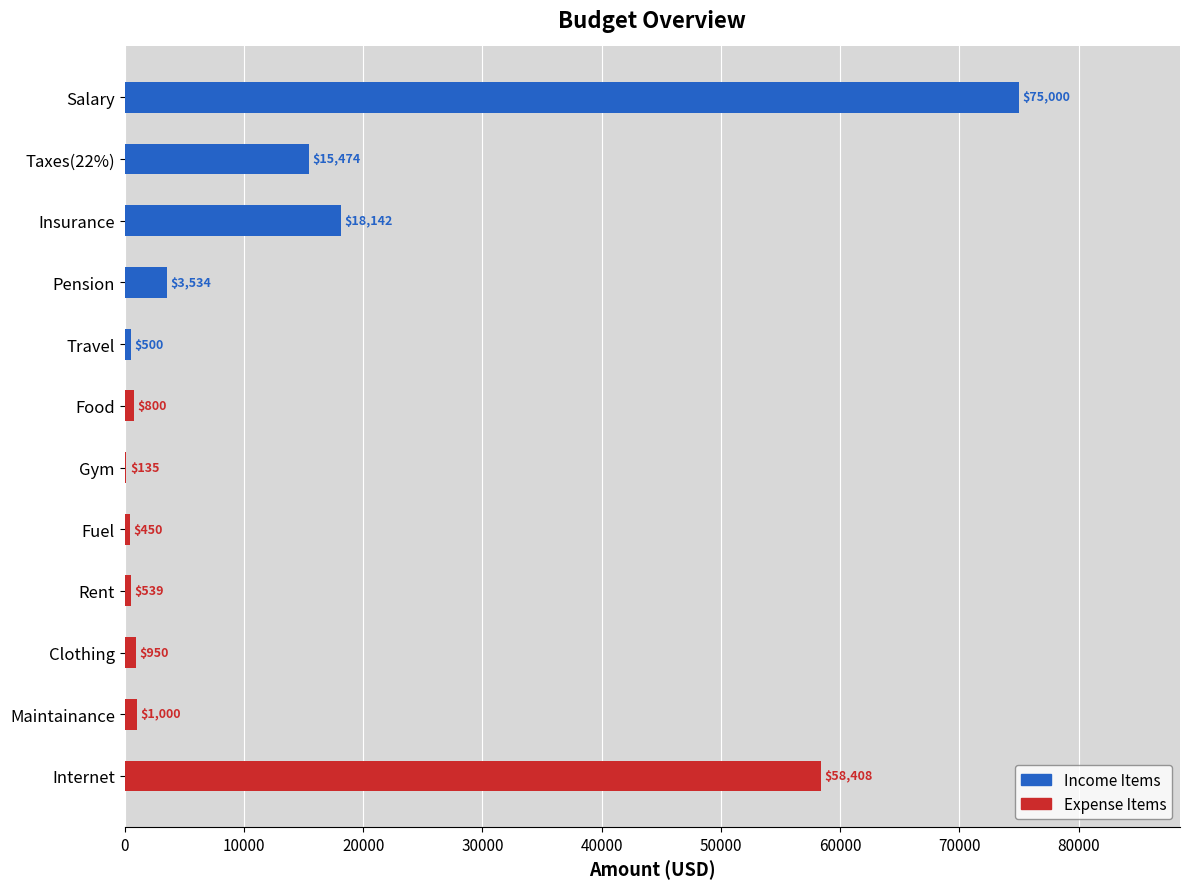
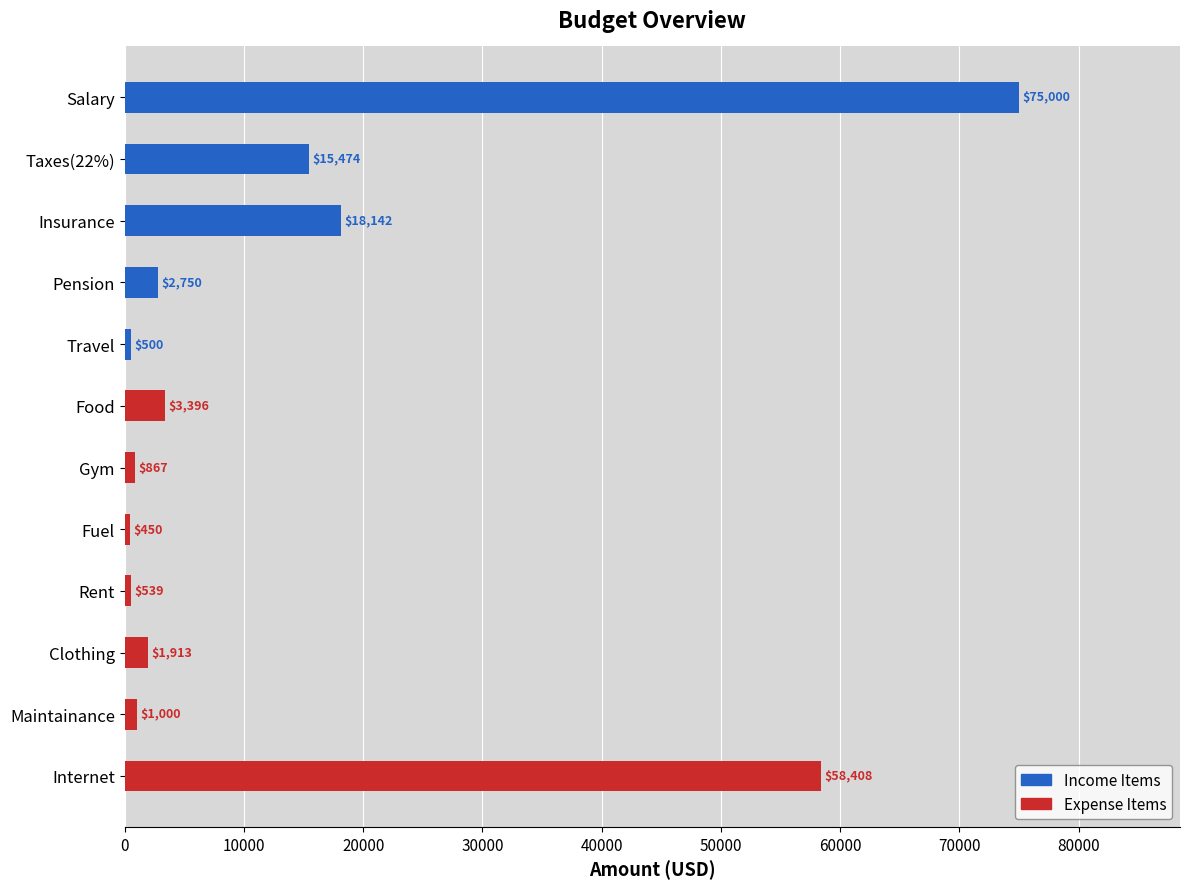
  {
    "Salary": "$75,000",
    "Taxes(22%)": "$15,474",
    "Insurance": "$18,142",
-   "Pension": "$3,534",
+   "Pension": "$2,750",
    "Travel": "$500",
-   "Food": "$800",
-   "Gym": "$135",
+   "Food": "$3,396",
+   "Gym": "$867",
    "Fuel": "$450",
    "Rent": "$539",
-   "Clothing": "$950",
+   "Clothing": "$1,913",
    "Maintainance": "$1,000",
    "Internet": "$58,408"
  }
